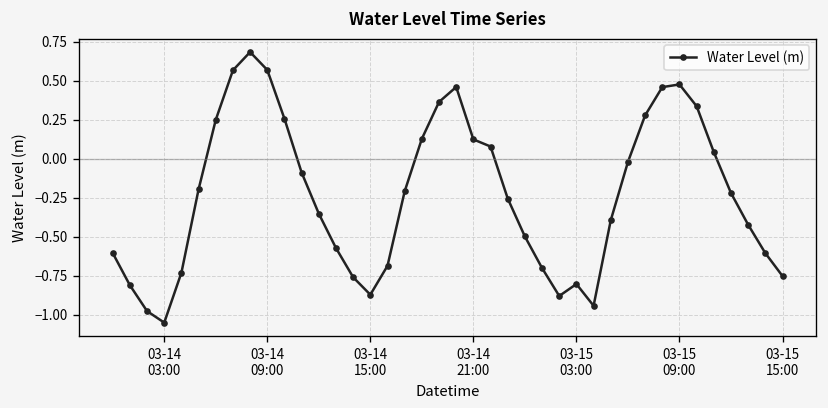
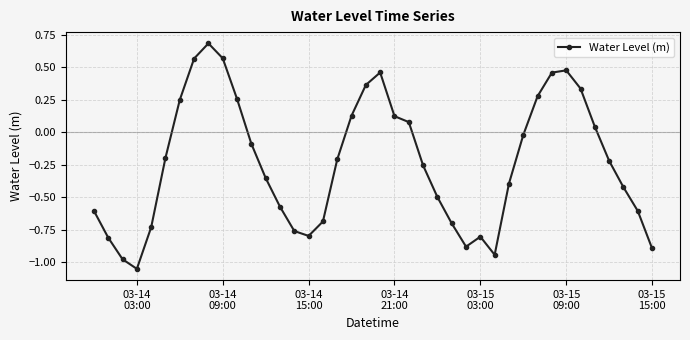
  {
    "03-14 03:00": -1.05,
    "03-14 09:00": 0.57,
-   "03-14 15:00": -0.87,
+   "03-14 15:00": -0.80,
    "03-14 21:00": 0.12,
    "03-15 03:00": -0.80,
    "03-15 09:00": 0.48,
-   "03-15 15:00": -0.75
+   "03-15 15:00": -0.89
  }
